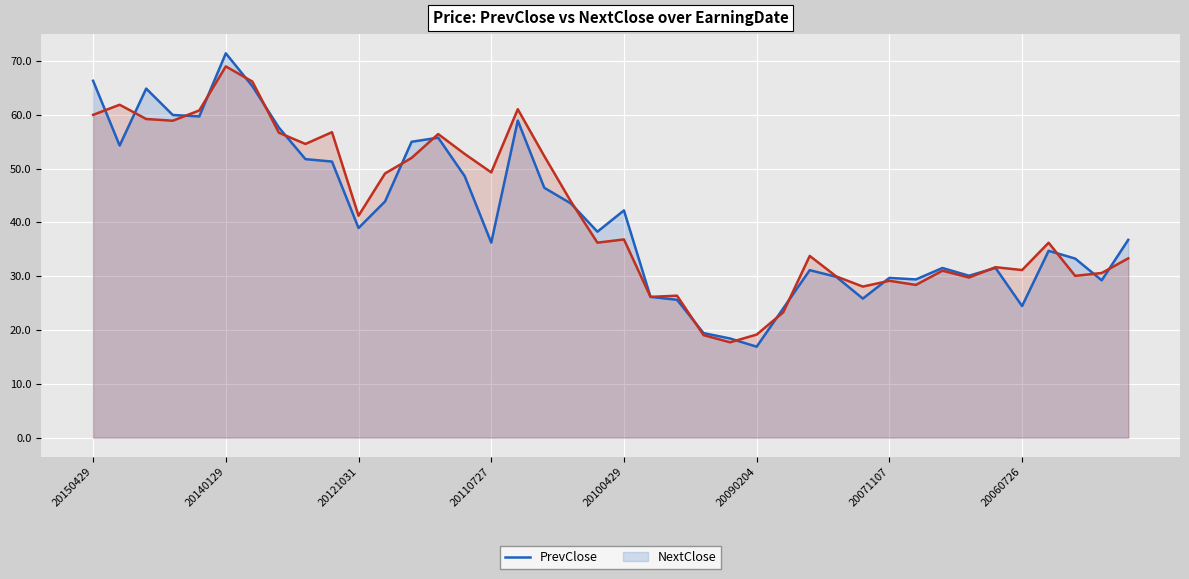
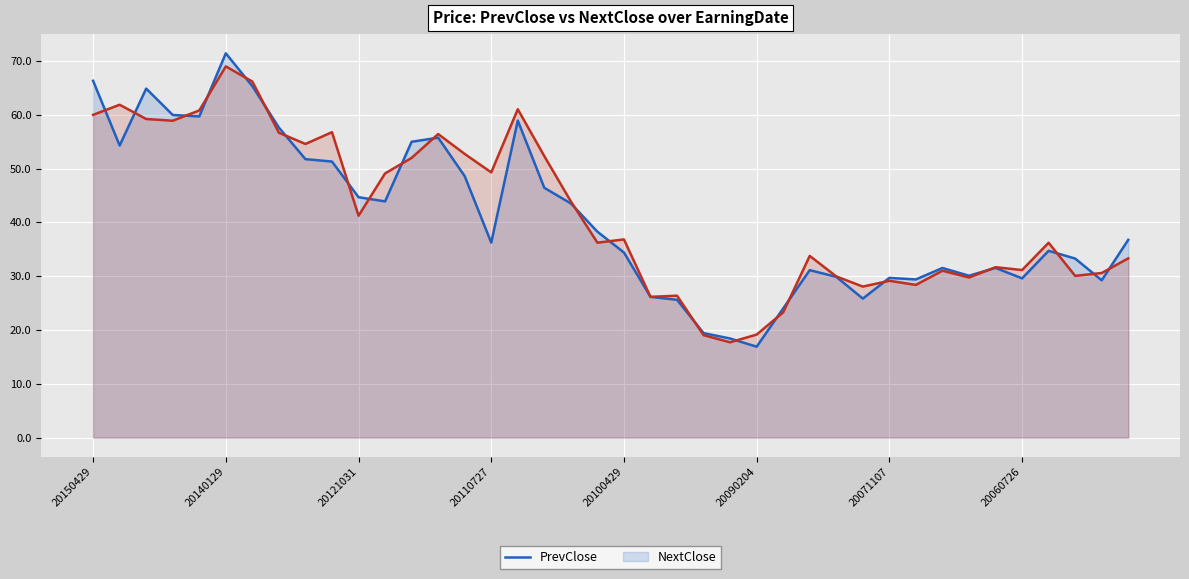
  {
    "PrevClose": {
      "20150429": 66,
      "20140129": 71,
-     "20121031": 39,
+     "20121031": 45,
      "20110727": 36,
-     "20100429": 42,
+     "20100429": 34,
      "20090204": 17,
      "20071107": 30,
-     "20060726": 24
+     "20060726": 30
    }
  }
